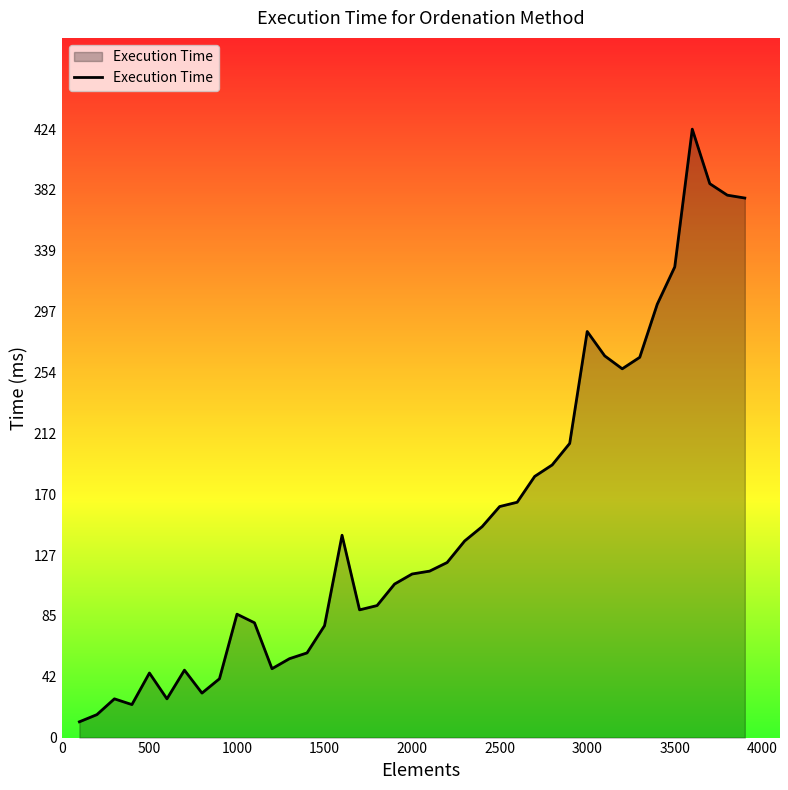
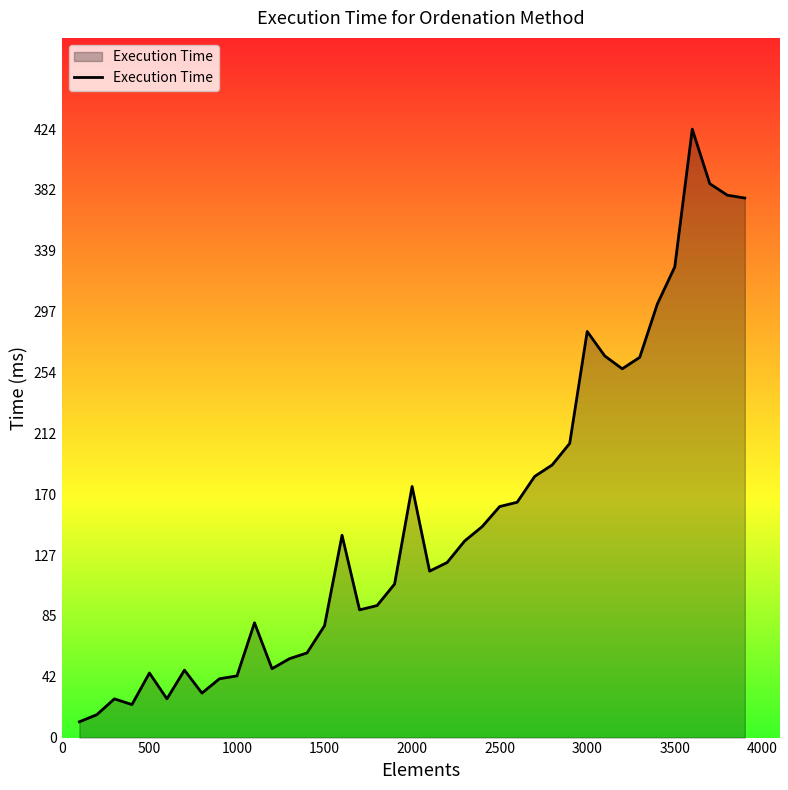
  {
    "500": 45,
-   "1000": 86,
+   "1000": 43,
    "1500": 78,
-   "2000": 114,
+   "2000": 175,
    "2500": 161,
    "3000": 283,
    "3500": 328
  }
